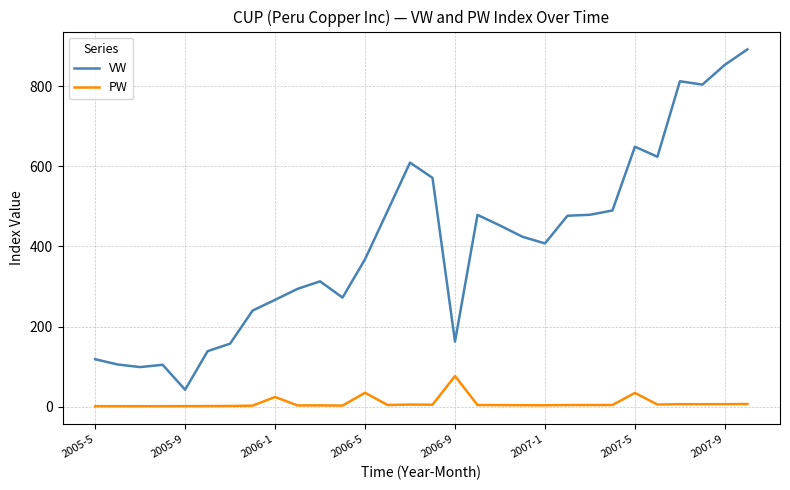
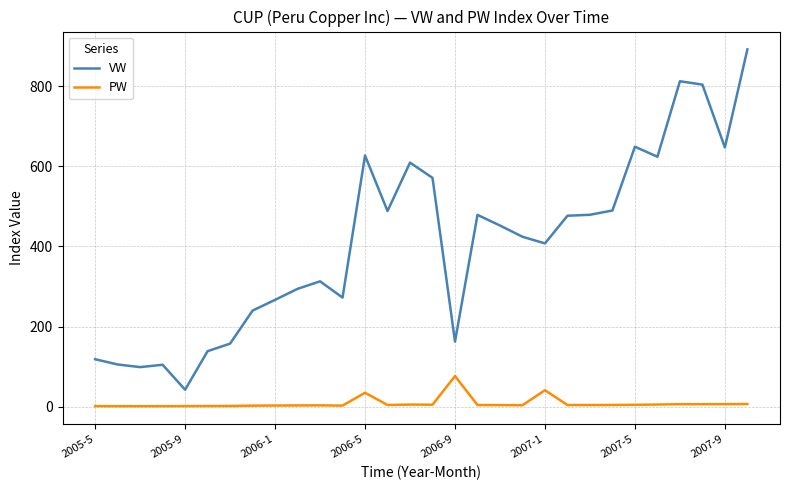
  {
    "VW": {
      "2005-5": 120,
      "2005-9": 40,
      "2006-1": 270,
-     "2006-5": 370,
+     "2006-5": 630,
      "2006-9": 160,
      "2007-1": 410,
      "2007-5": 650,
-     "2007-9": 850
+     "2007-9": 650
    },
    "PW": {
      "2005-5": 0,
      "2005-9": 0,
-     "2006-1": 20,
+     "2006-1": 0,
      "2006-5": 30,
      "2006-9": 80,
-     "2007-1": 0,
-     "2007-5": 30,
+     "2007-1": 40,
+     "2007-5": 0,
      "2007-9": 10
    }
  }
